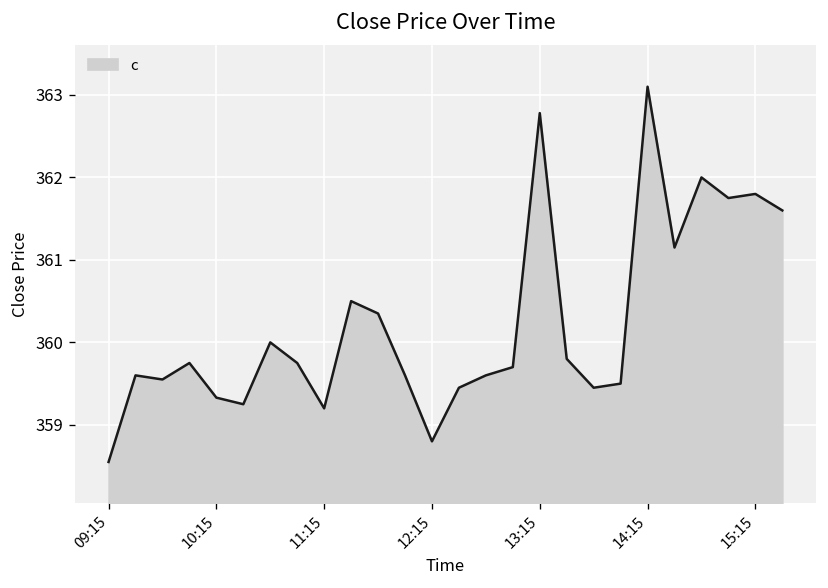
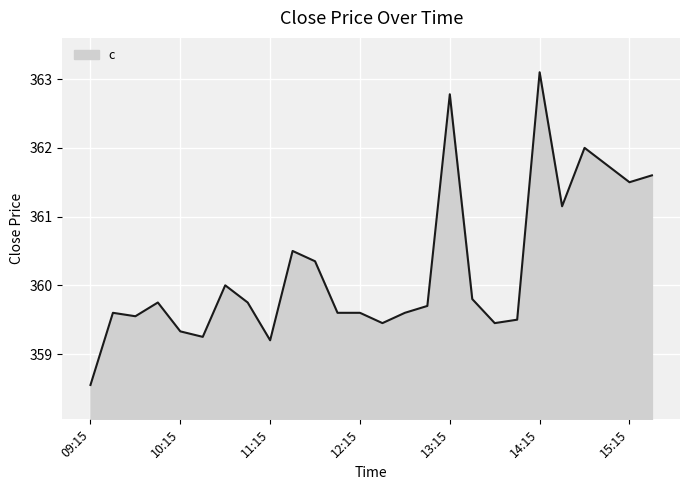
  {
    "09:15": 358.6,
    "10:15": 359.3,
    "11:15": 359.2,
-   "12:15": 358.8,
+   "12:15": 359.6,
    "13:15": 362.8,
    "14:15": 363.1,
-   "15:15": 361.8
+   "15:15": 361.5
  }
